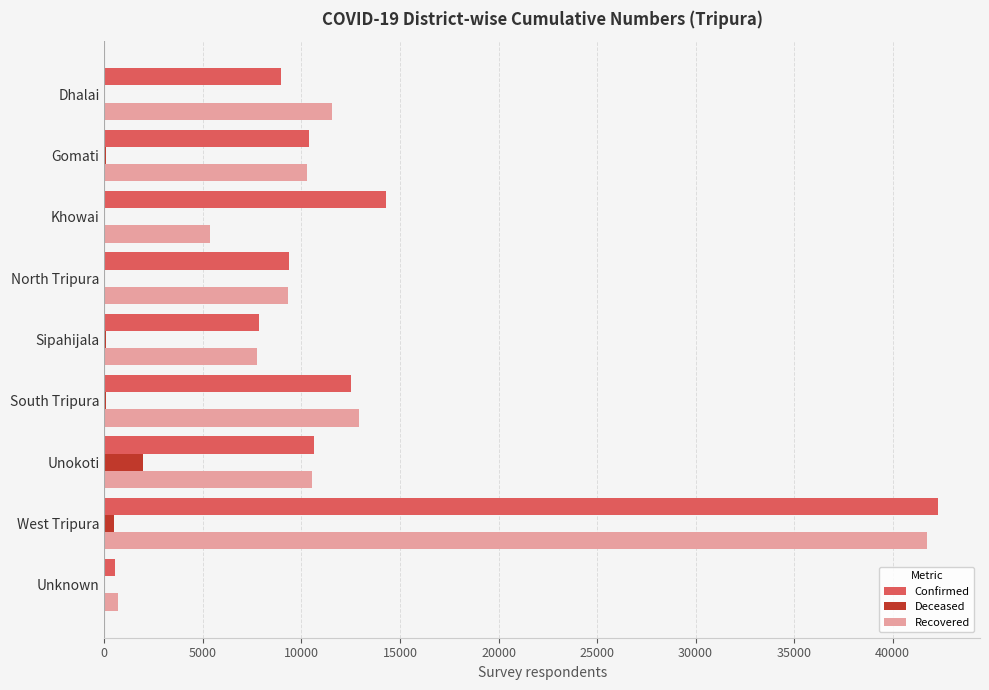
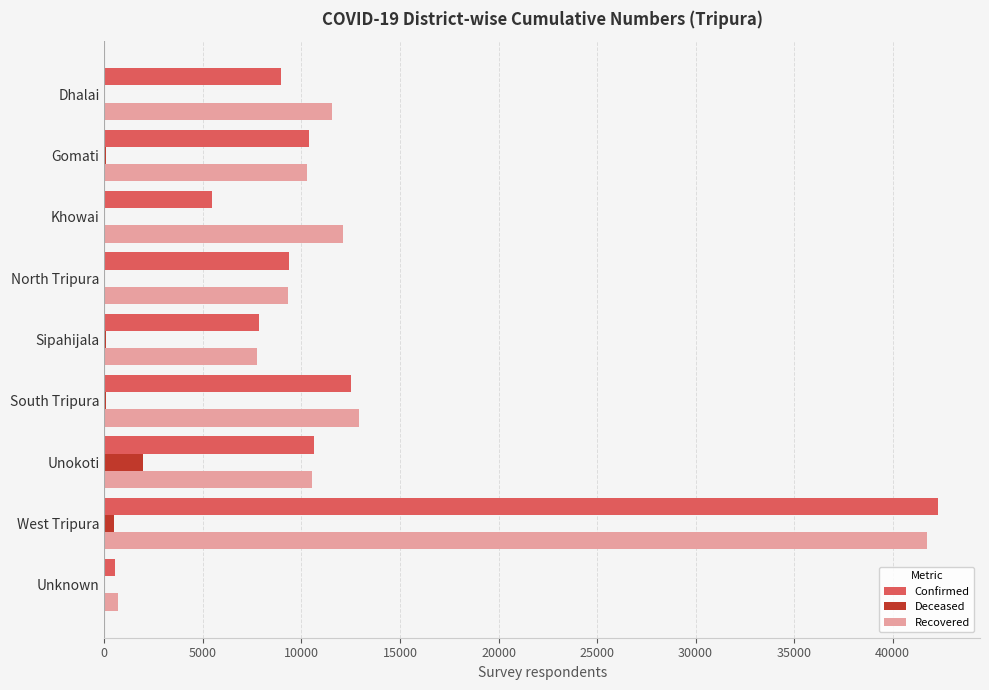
  {
    "Confirmed": {
      "Dhalai": 9000,
      "Gomati": 10400,
-     "Khowai": 14300,
+     "Khowai": 5400,
      "North Tripura": 9400,
      "Sipahijala": 7800,
      "South Tripura": 12500,
      "Unokoti": 10600,
      "West Tripura": 42300,
      "Unknown": 500
    },
    "Deceased": {
      "Unokoti": 1900,
      "West Tripura": 500
    },
    "Recovered": {
      "Dhalai": 11600,
      "Gomati": 10300,
-     "Khowai": 5400,
+     "Khowai": 12100,
      "North Tripura": 9300,
      "Sipahijala": 7700,
      "South Tripura": 12900,
      "Unokoti": 10500,
      "West Tripura": 41800,
      "Unknown": 700
    }
  }
